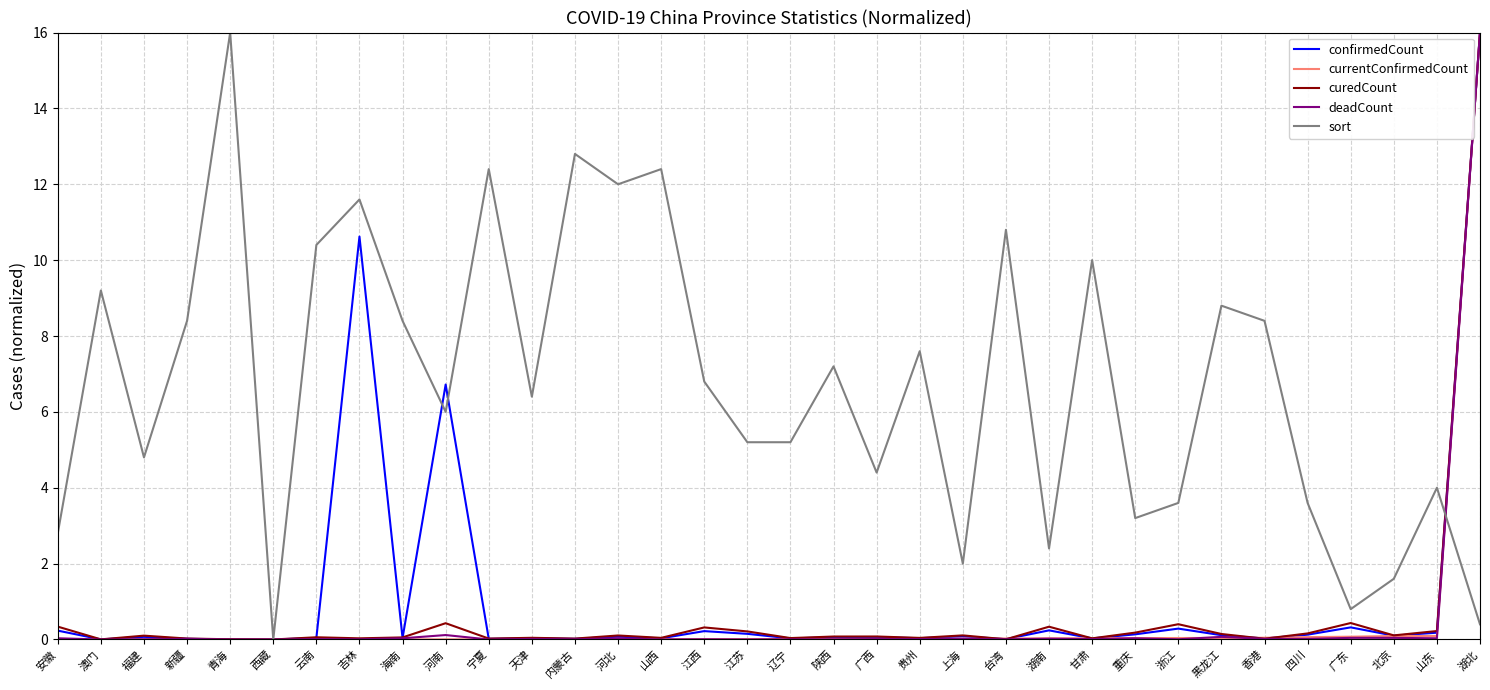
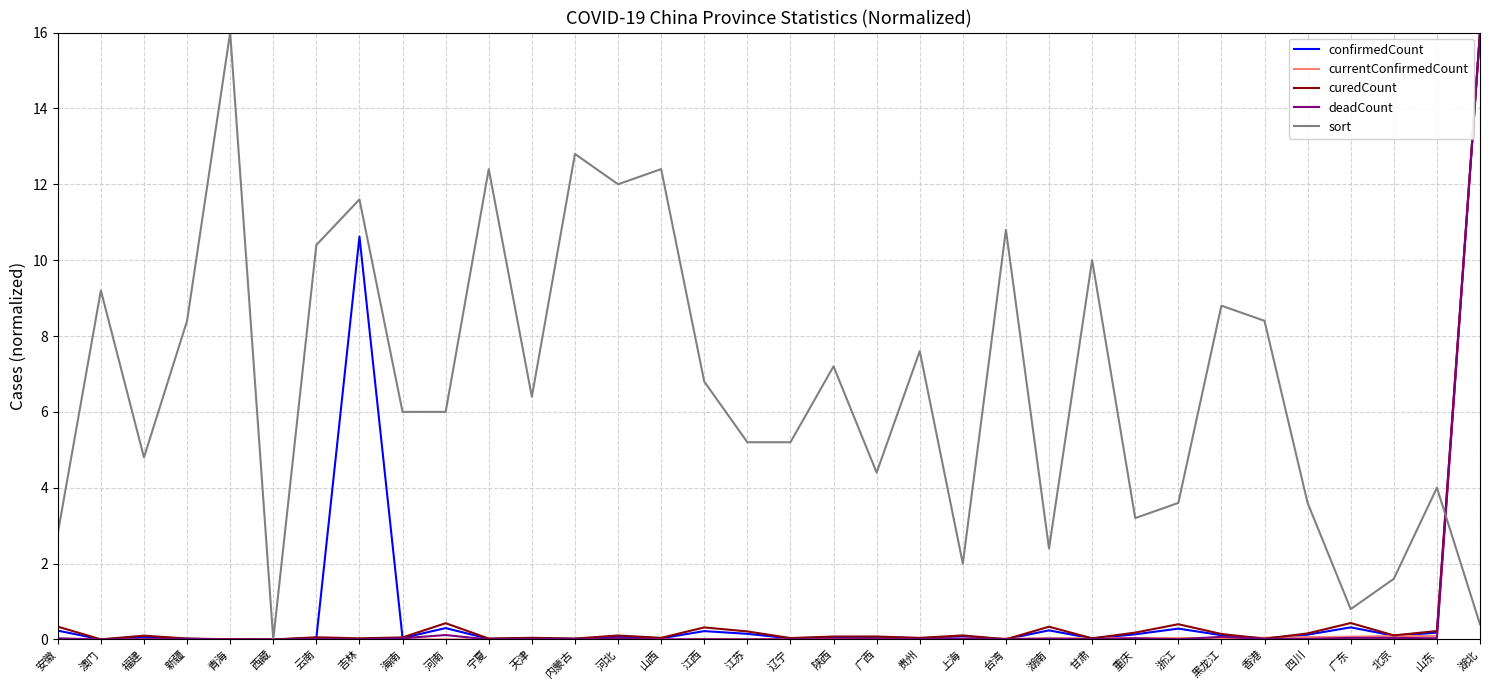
  {
    "confirmedCount": {
      "安徽": 0.2,
      "吉林": 10.6,
-     "河南": 6.7,
+     "河南": 0.3,
      "江西": 0.2,
      "湖南": 0.2,
      "浙江": 0.3,
      "广东": 0.3
    },
    "currentConfirmedCount": {
      "河南": 0.0
    },
    "curedCount": {
      "安徽": 0.3,
      "河南": 0.4,
      "江西": 0.3,
      "湖南": 0.3,
      "浙江": 0.4,
      "广东": 0.4
    },
    "deadCount": {
      "河南": 0.1
    },
    "sort": {
      "安徽": 2.8,
      "澳门": 9.2,
      "福建": 4.8,
      "新疆": 8.4,
      "青海": 16.0,
      "云南": 10.4,
      "吉林": 11.6,
-     "海南": 8.4,
+     "海南": 6.0,
      "河南": 6.0,
      "宁夏": 12.4,
      "天津": 6.4,
      "内蒙古": 12.8,
      "河北": 12.0,
      "山西": 12.4,
      "江西": 6.8,
      "江苏": 5.2,
      "辽宁": 5.2,
      "陕西": 7.2,
      "广西": 4.4,
      "贵州": 7.6,
      "上海": 2.0,
      "台湾": 10.8,
      "湖南": 2.4,
      "甘肃": 10.0,
      "重庆": 3.2,
      "浙江": 3.6,
      "黑龙江": 8.8,
      "香港": 8.4,
      "四川": 3.6,
      "广东": 0.8,
      "北京": 1.6,
      "山东": 4.0,
      "湖北": 0.4
    }
  }
